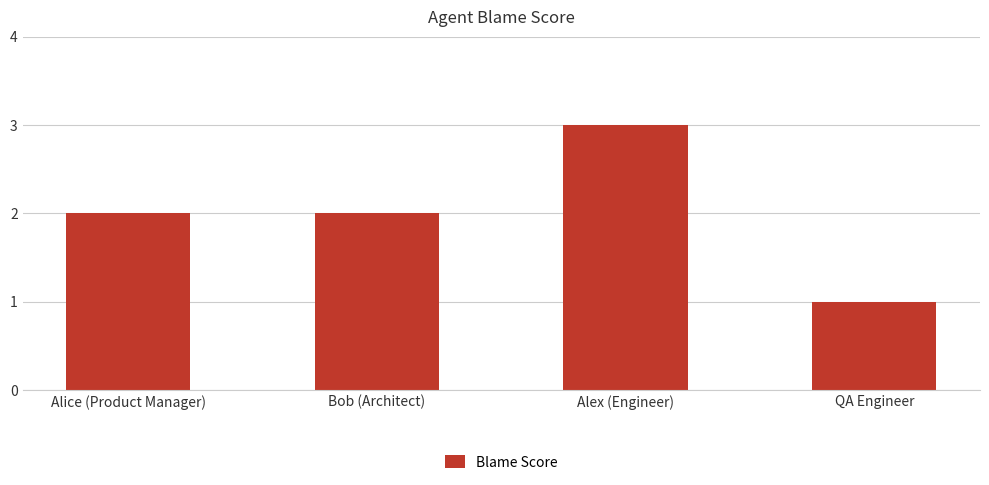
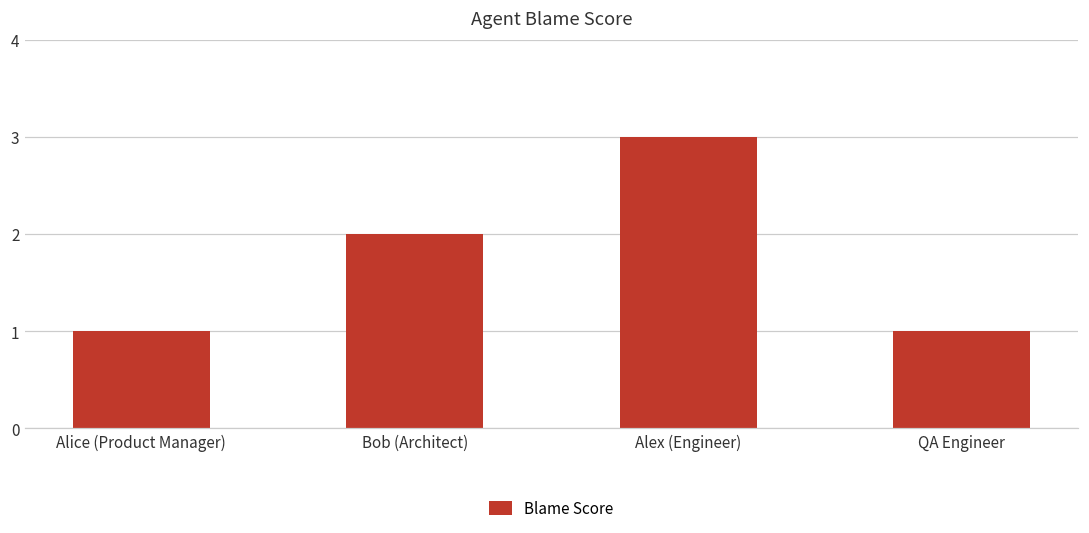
  {
-   "Alice (Product Manager)": 2,
+   "Alice (Product Manager)": 1,
    "Bob (Architect)": 2,
    "Alex (Engineer)": 3,
    "QA Engineer": 1
  }
